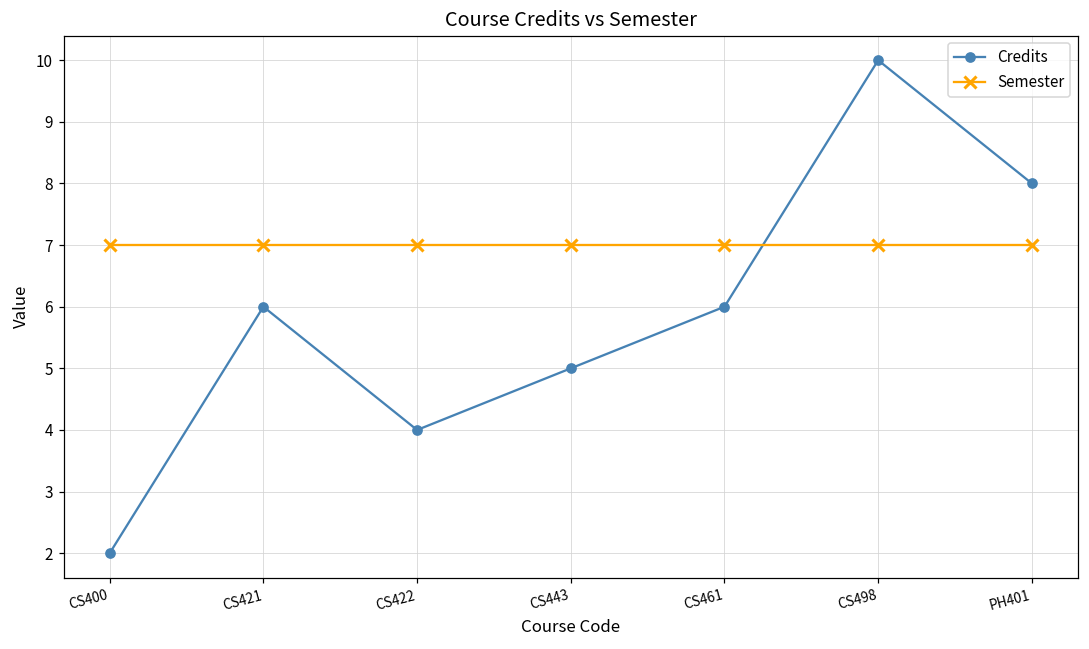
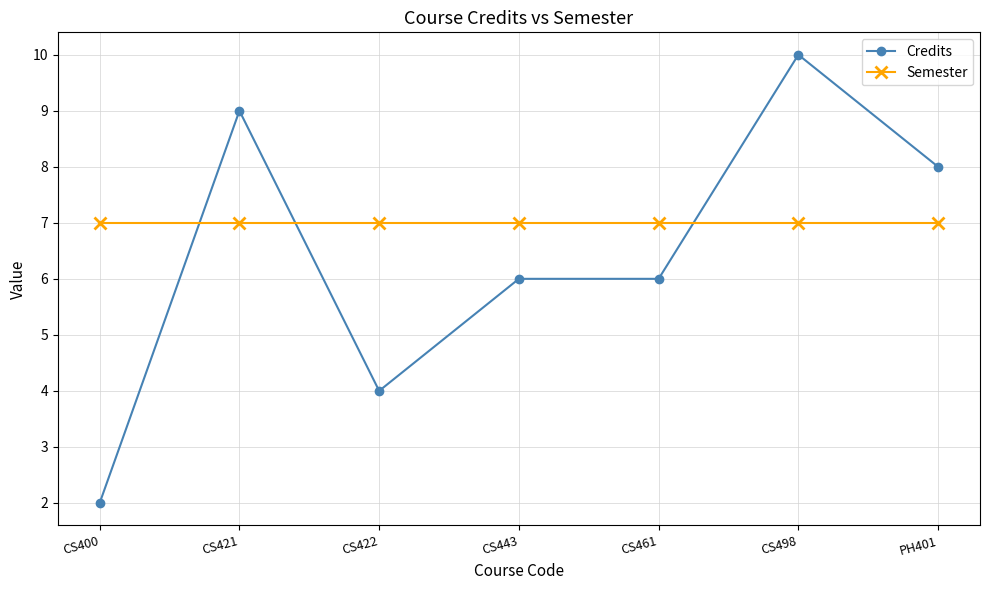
  {
    "Credits": {
      "CS400": 2,
-     "CS421": 6,
+     "CS421": 9,
      "CS422": 4,
-     "CS443": 5,
+     "CS443": 6,
      "CS461": 6,
      "CS498": 10,
      "PH401": 8
    },
    "Semester": {
      "CS400": 7,
      "CS421": 7,
      "CS422": 7,
      "CS443": 7,
      "CS461": 7,
      "CS498": 7,
      "PH401": 7
    }
  }
